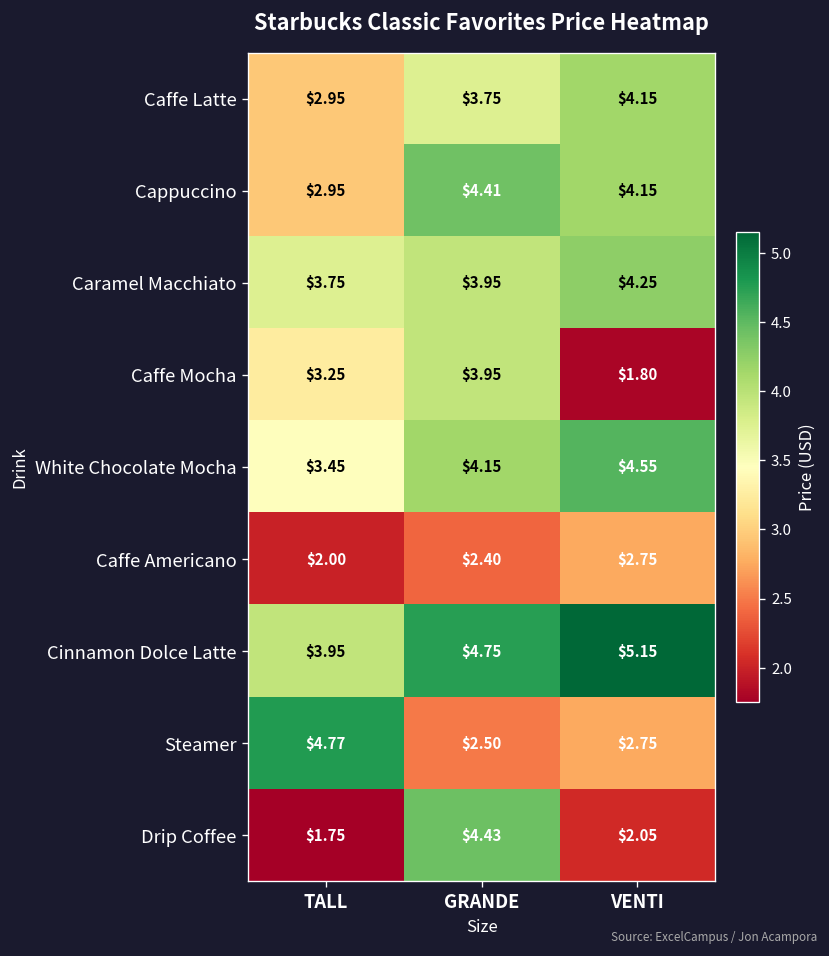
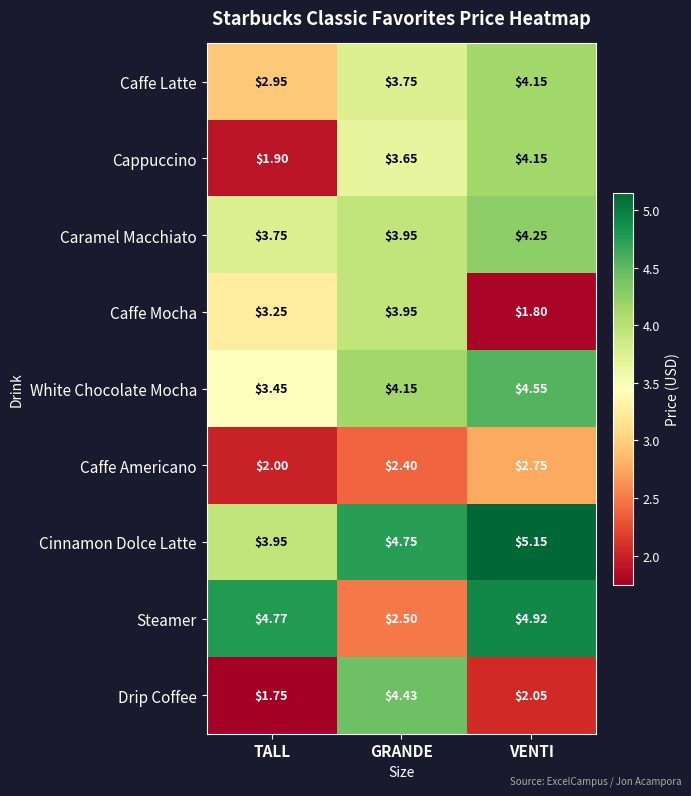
  {
    "Caffe Latte": {
      "TALL": "$2.95",
      "GRANDE": "$3.75",
      "VENTI": "$4.15"
    },
    "Cappuccino": {
-     "TALL": "$2.95",
-     "GRANDE": "$4.41",
+     "TALL": "$1.90",
+     "GRANDE": "$3.65",
      "VENTI": "$4.15"
    },
    "Caramel Macchiato": {
      "TALL": "$3.75",
      "GRANDE": "$3.95",
      "VENTI": "$4.25"
    },
    "Caffe Mocha": {
      "TALL": "$3.25",
      "GRANDE": "$3.95",
      "VENTI": "$1.80"
    },
    "White Chocolate Mocha": {
      "TALL": "$3.45",
      "GRANDE": "$4.15",
      "VENTI": "$4.55"
    },
    "Caffe Americano": {
      "TALL": "$2.00",
      "GRANDE": "$2.40",
      "VENTI": "$2.75"
    },
    "Cinnamon Dolce Latte": {
      "TALL": "$3.95",
      "GRANDE": "$4.75",
      "VENTI": "$5.15"
    },
    "Steamer": {
      "TALL": "$4.77",
      "GRANDE": "$2.50",
-     "VENTI": "$2.75"
+     "VENTI": "$4.92"
    },
    "Drip Coffee": {
      "TALL": "$1.75",
      "GRANDE": "$4.43",
      "VENTI": "$2.05"
    }
  }
